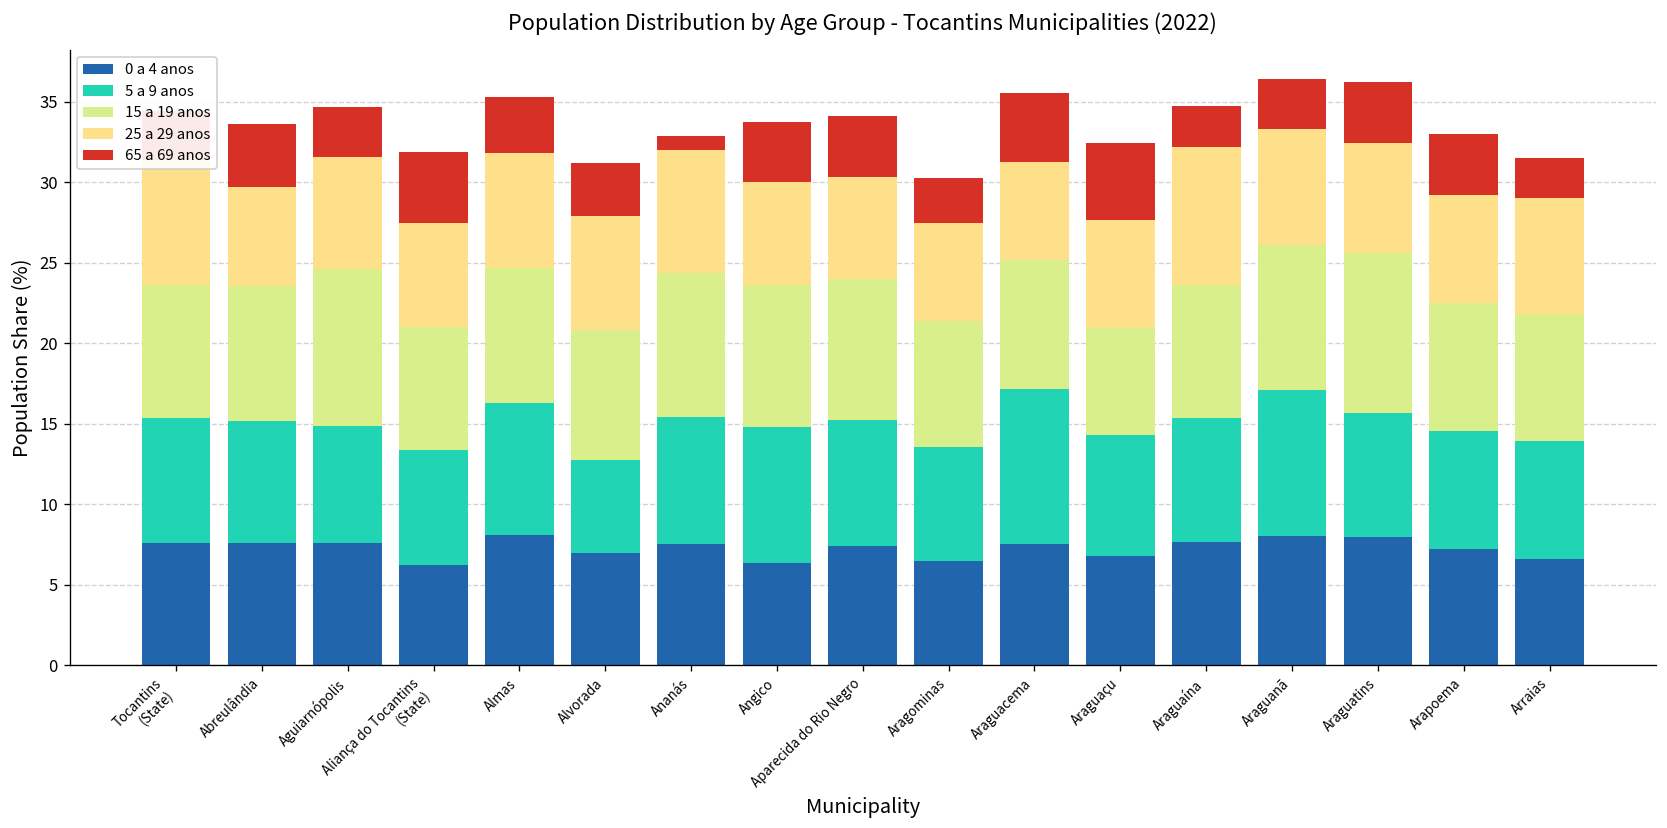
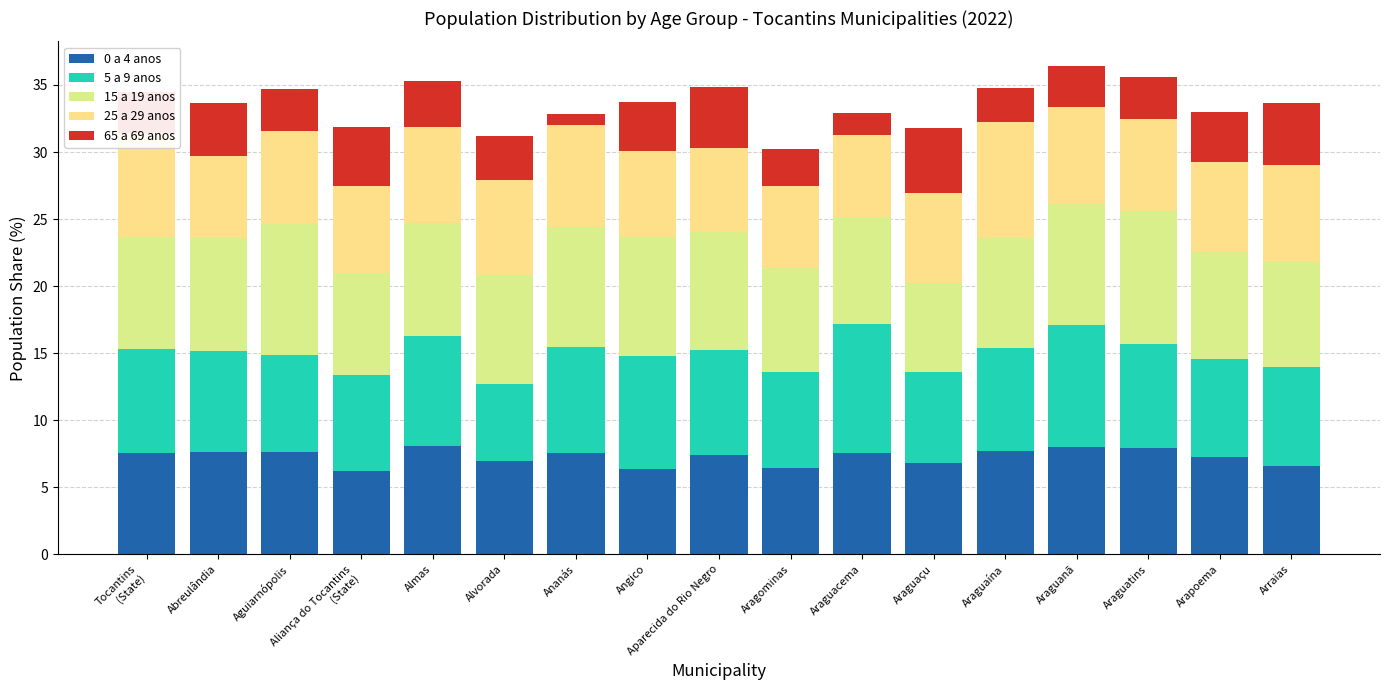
  {
    "0 a 4 anos": {
      "Tocantins (State)": 7.6,
      "Abreulândia": 7.6,
      "Aguiarnópolis": 7.6,
      "Aliança do Tocantins (State)": 6.2,
      "Almas": 8.1,
      "Alvorada": 7.0,
      "Ananás": 7.5,
      "Angico": 6.3,
      "Aparecida do Rio Negro": 7.4,
      "Aragominas": 6.5,
      "Araguacema": 7.6,
      "Araguaçu": 6.8,
      "Araguaína": 7.7,
      "Araguanã": 8.0,
      "Araguatins": 8.0,
      "Arapoema": 7.2,
      "Arraias": 6.6
    },
    "5 a 9 anos": {
      "Tocantins (State)": 7.8,
      "Abreulândia": 7.6,
      "Aguiarnópolis": 7.2,
      "Aliança do Tocantins (State)": 7.2,
      "Almas": 8.2,
      "Alvorada": 5.7,
      "Ananás": 7.9,
      "Angico": 8.5,
      "Aparecida do Rio Negro": 7.9,
      "Aragominas": 7.1,
      "Araguacema": 9.6,
-     "Araguaçu": 7.5,
+     "Araguaçu": 6.8,
      "Araguaína": 7.7,
      "Araguanã": 9.1,
      "Araguatins": 7.7,
      "Arapoema": 7.3,
      "Arraias": 7.3
    },
    "65 a 69 anos": {
      "Abreulândia": 4.0,
      "Aguiarnópolis": 3.1,
      "Aliança do Tocantins (State)": 4.4,
      "Almas": 3.5,
      "Alvorada": 3.3,
      "Ananás": 0.8,
      "Angico": 3.7,
-     "Aparecida do Rio Negro": 3.8,
+     "Aparecida do Rio Negro": 4.5,
      "Aragominas": 2.8,
-     "Araguacema": 4.3,
+     "Araguacema": 1.7,
      "Araguaçu": 4.8,
      "Araguaína": 2.6,
      "Araguanã": 3.1,
-     "Araguatins": 3.8,
+     "Araguatins": 3.2,
      "Arapoema": 3.8,
-     "Arraias": 2.5
+     "Arraias": 4.6
    }
  }
